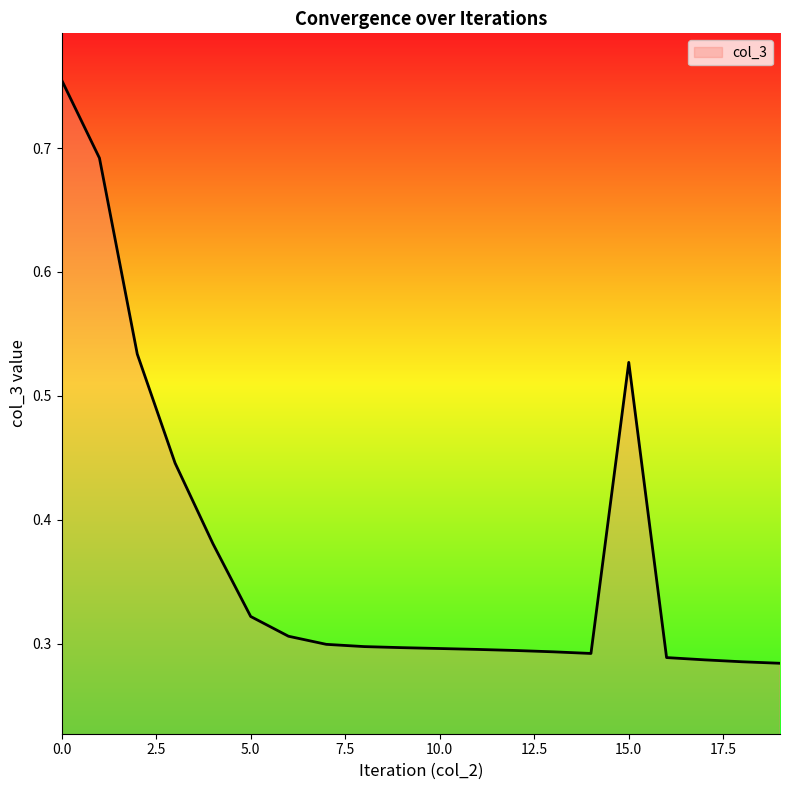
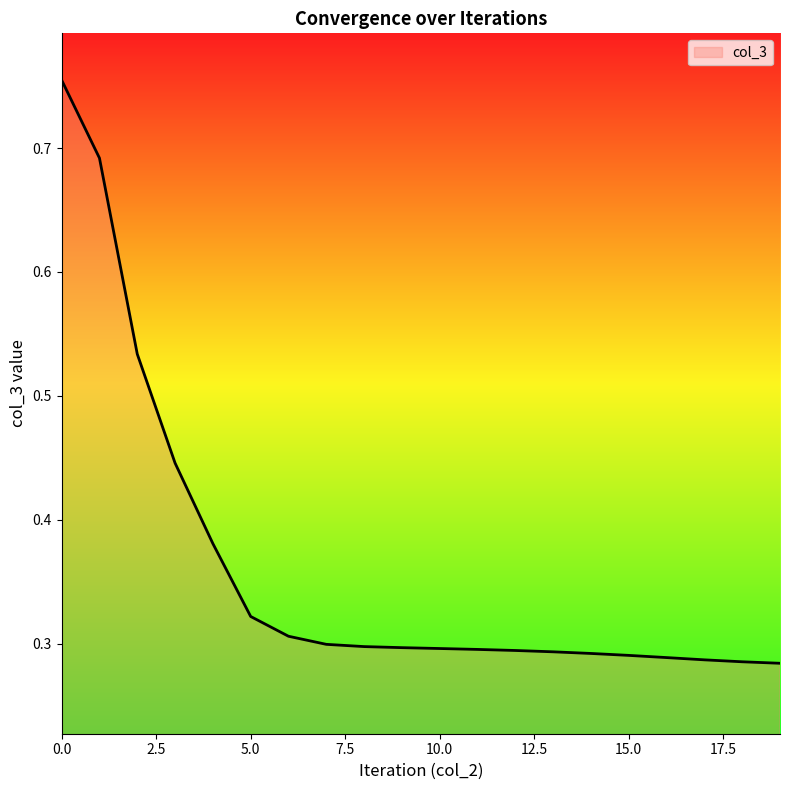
  {
    "0.0": 0.755,
    "5.0": 0.322,
    "10.0": 0.296,
-   "15.0": 0.527
+   "15.0": 0.291
  }
